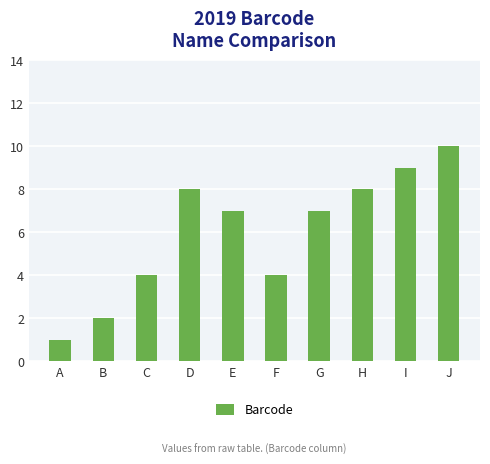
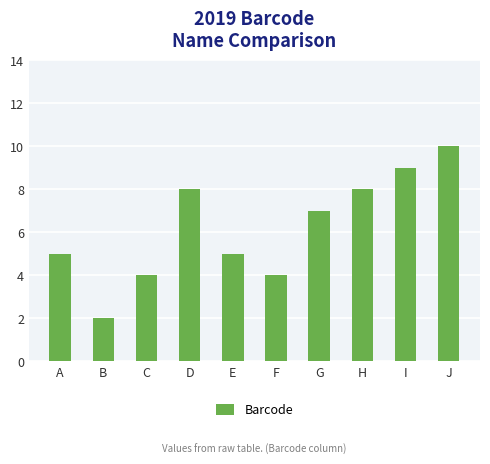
  {
-   "A": 1,
+   "A": 5,
    "B": 2,
    "C": 4,
    "D": 8,
-   "E": 7,
+   "E": 5,
    "F": 4,
    "G": 7,
    "H": 8,
    "I": 9,
    "J": 10
  }
